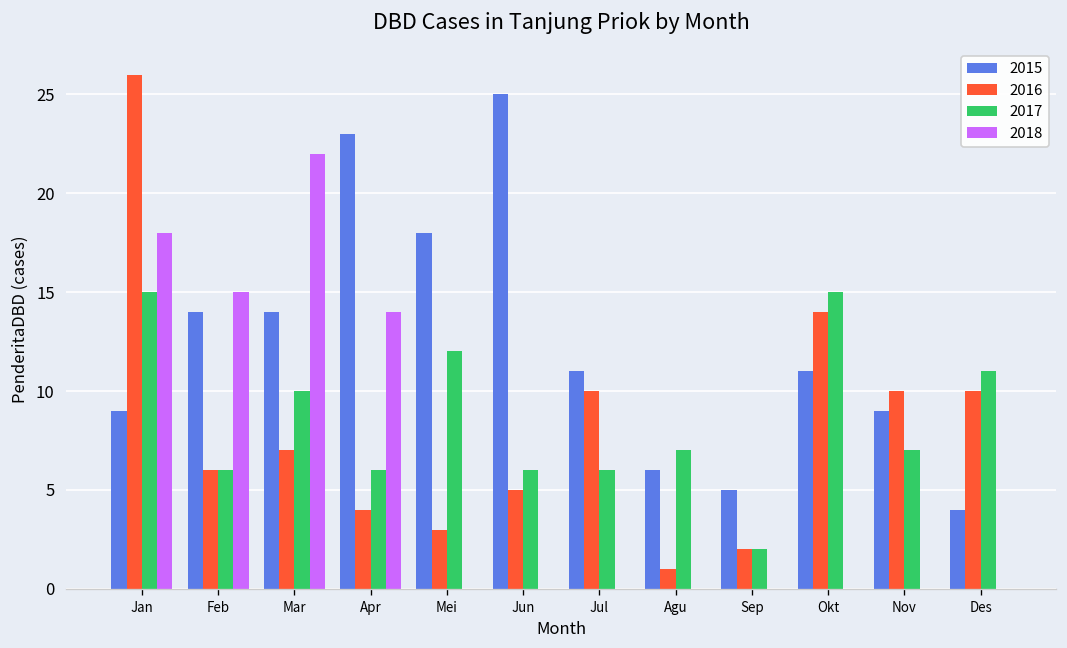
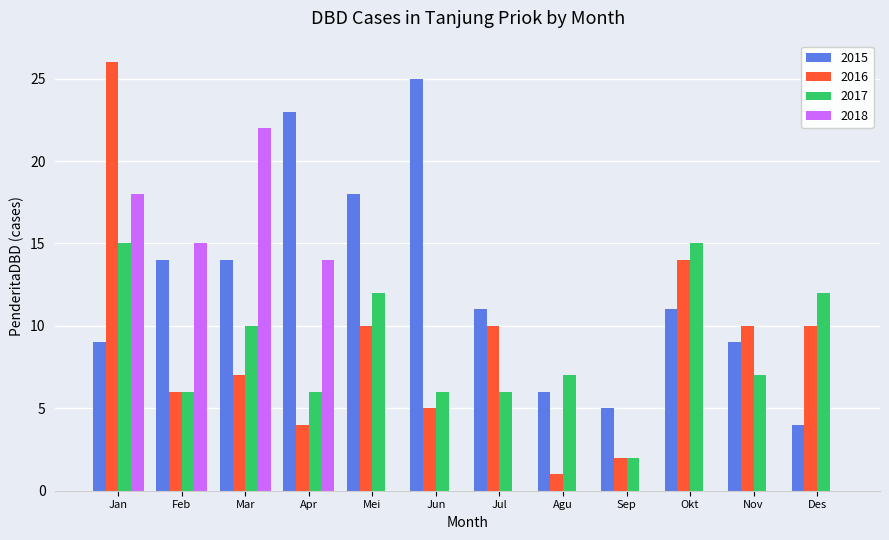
  {
    "2015": {
      "Jan": 9,
      "Feb": 14,
      "Mar": 14,
      "Apr": 23,
      "Mei": 18,
      "Jun": 25,
      "Jul": 11,
      "Agu": 6,
      "Sep": 5,
      "Okt": 11,
      "Nov": 9,
      "Des": 4
    },
    "2016": {
      "Jan": 26,
      "Feb": 6,
      "Mar": 7,
      "Apr": 4,
-     "Mei": 3,
+     "Mei": 10,
      "Jun": 5,
      "Jul": 10,
      "Agu": 1,
      "Sep": 2,
      "Okt": 14,
      "Nov": 10,
      "Des": 10
    },
    "2017": {
      "Jan": 15,
      "Feb": 6,
      "Mar": 10,
      "Apr": 6,
      "Mei": 12,
      "Jun": 6,
      "Jul": 6,
      "Agu": 7,
      "Sep": 2,
      "Okt": 15,
      "Nov": 7,
-     "Des": 11
+     "Des": 12
    },
    "2018": {
      "Jan": 18,
      "Feb": 15,
      "Mar": 22,
      "Apr": 14,
      "Mei": 0,
      "Jun": 0,
      "Jul": 0,
      "Agu": 0,
      "Sep": 0,
      "Okt": 0,
      "Nov": 0,
      "Des": 0
    }
  }
